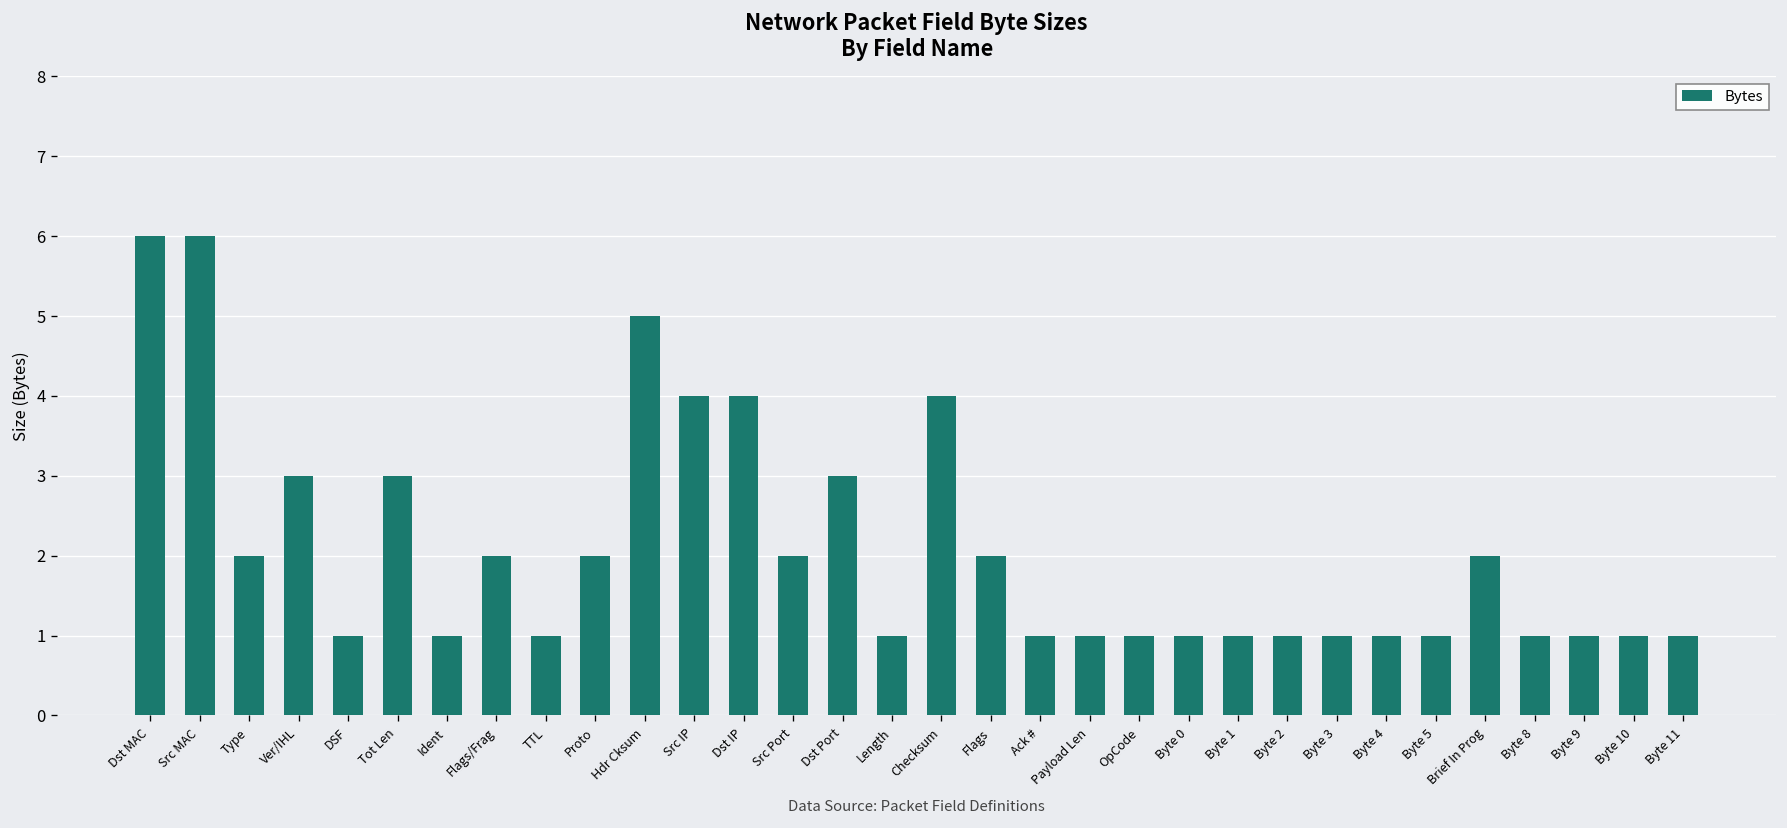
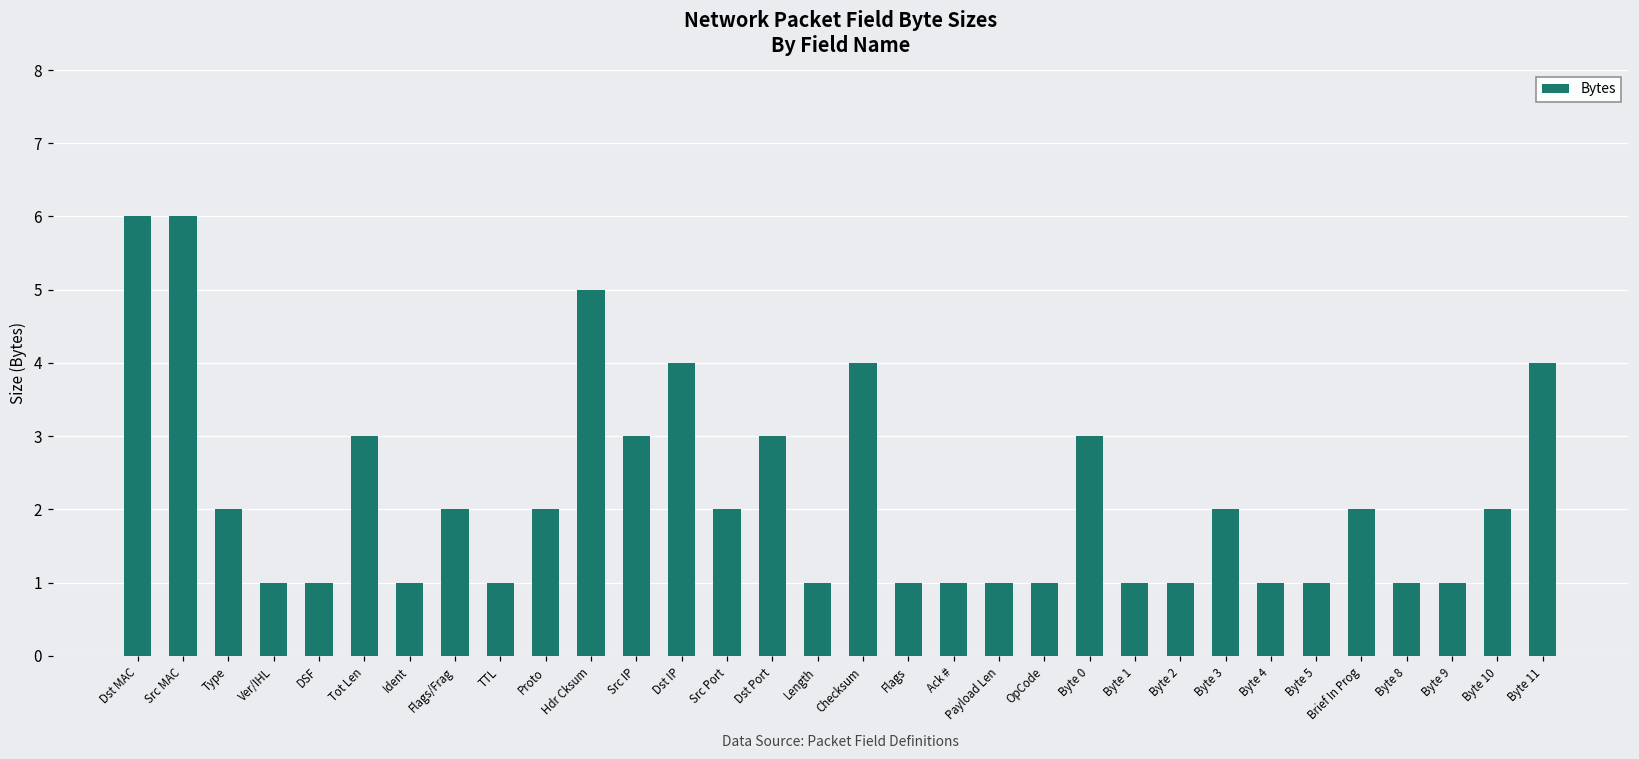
  {
    "Dst MAC": 6,
    "Src MAC": 6,
    "Type": 2,
-   "Ver/IHL": 3,
+   "Ver/IHL": 1,
    "DSF": 1,
    "Tot Len": 3,
    "Ident": 1,
    "Flags/Frag": 2,
    "TTL": 1,
    "Proto": 2,
    "Hdr Cksum": 5,
-   "Src IP": 4,
+   "Src IP": 3,
    "Dst IP": 4,
    "Src Port": 2,
    "Dst Port": 3,
    "Length": 1,
    "Checksum": 4,
-   "Flags": 2,
+   "Flags": 1,
    "Ack #": 1,
    "Payload Len": 1,
    "OpCode": 1,
-   "Byte 0": 1,
+   "Byte 0": 3,
    "Byte 1": 1,
    "Byte 2": 1,
-   "Byte 3": 1,
+   "Byte 3": 2,
    "Byte 4": 1,
    "Byte 5": 1,
    "Brief In Prog": 2,
    "Byte 8": 1,
    "Byte 9": 1,
-   "Byte 10": 1,
-   "Byte 11": 1
+   "Byte 10": 2,
+   "Byte 11": 4
  }
